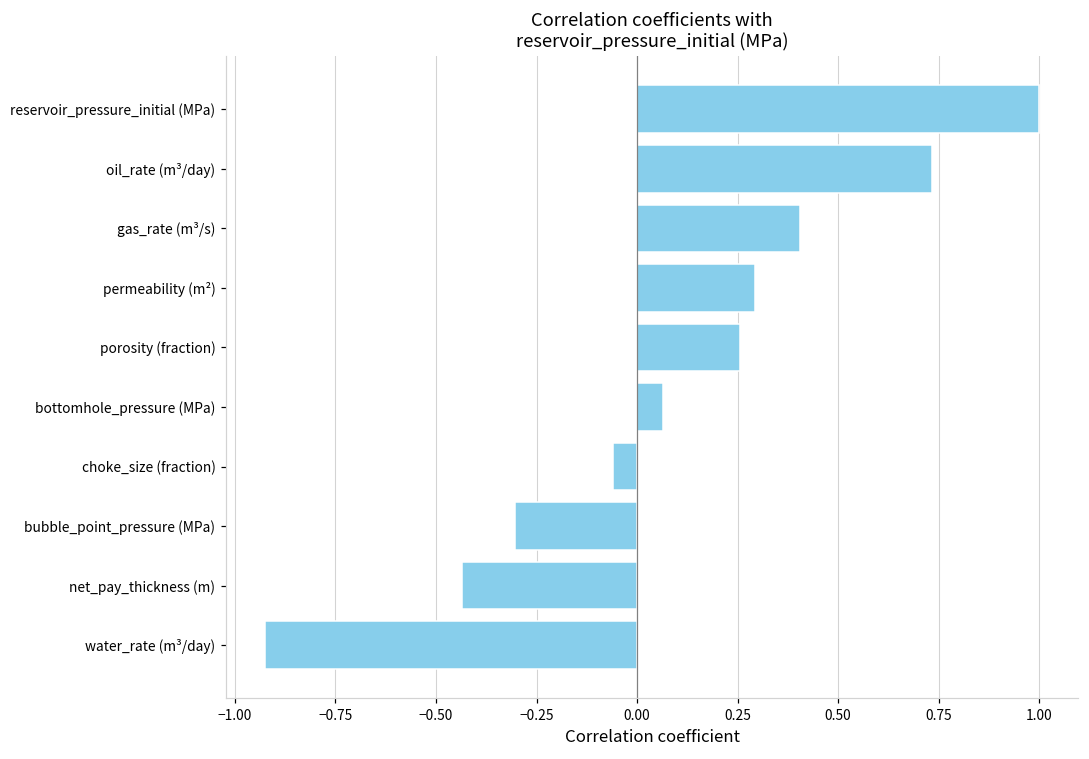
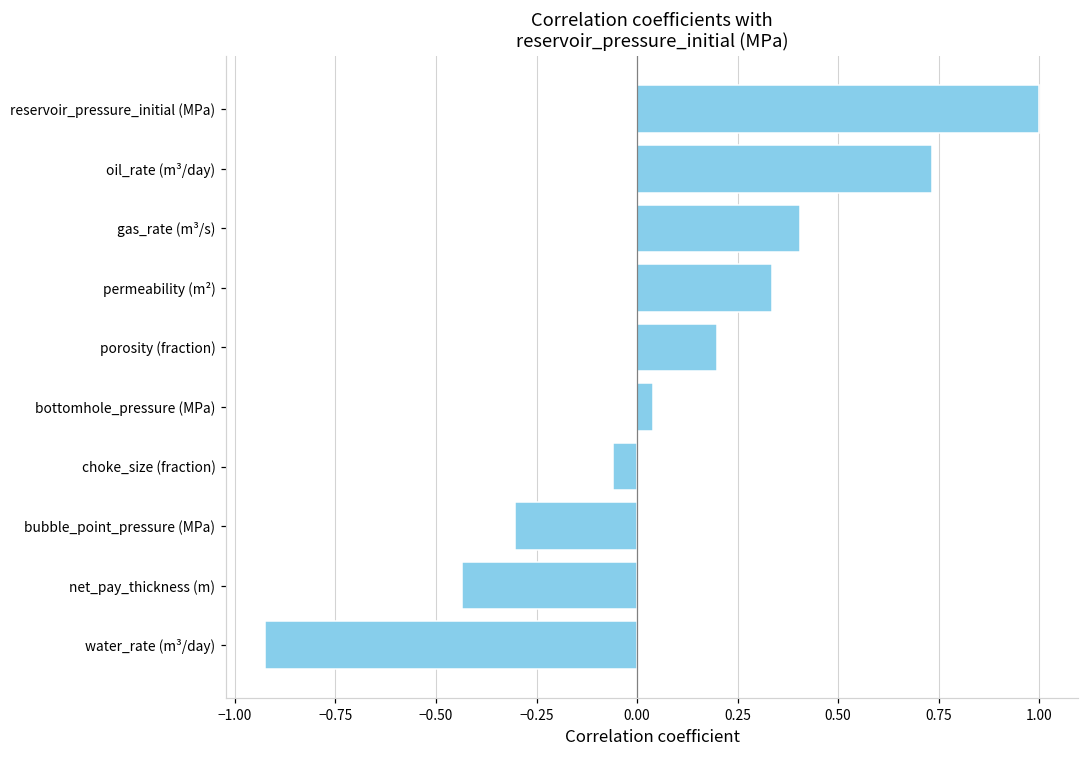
  {
    "reservoir_pressure_initial (MPa)": 1.00,
    "oil_rate (m³/day)": 0.73,
    "gas_rate (m³/s)": 0.41,
-   "permeability (m²)": 0.29,
-   "porosity (fraction)": 0.26,
-   "bottomhole_pressure (MPa)": 0.07,
+   "permeability (m²)": 0.34,
+   "porosity (fraction)": 0.20,
+   "bottomhole_pressure (MPa)": 0.04,
    "choke_size (fraction)": -0.06,
    "bubble_point_pressure (MPa)": -0.30,
    "net_pay_thickness (m)": -0.44,
    "water_rate (m³/day)": -0.93
  }
